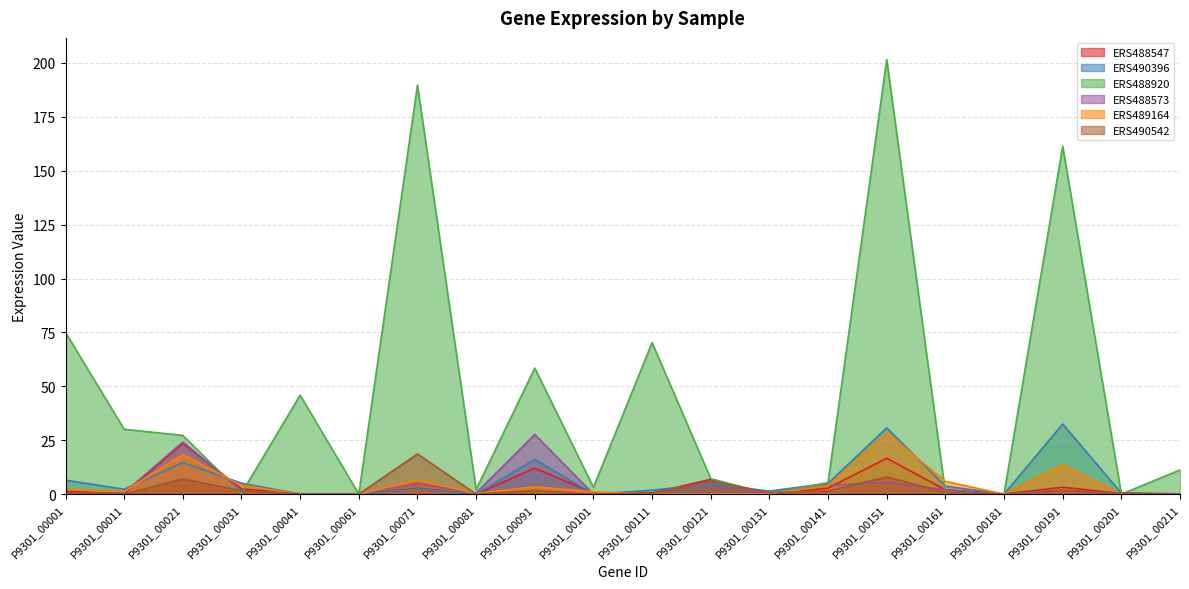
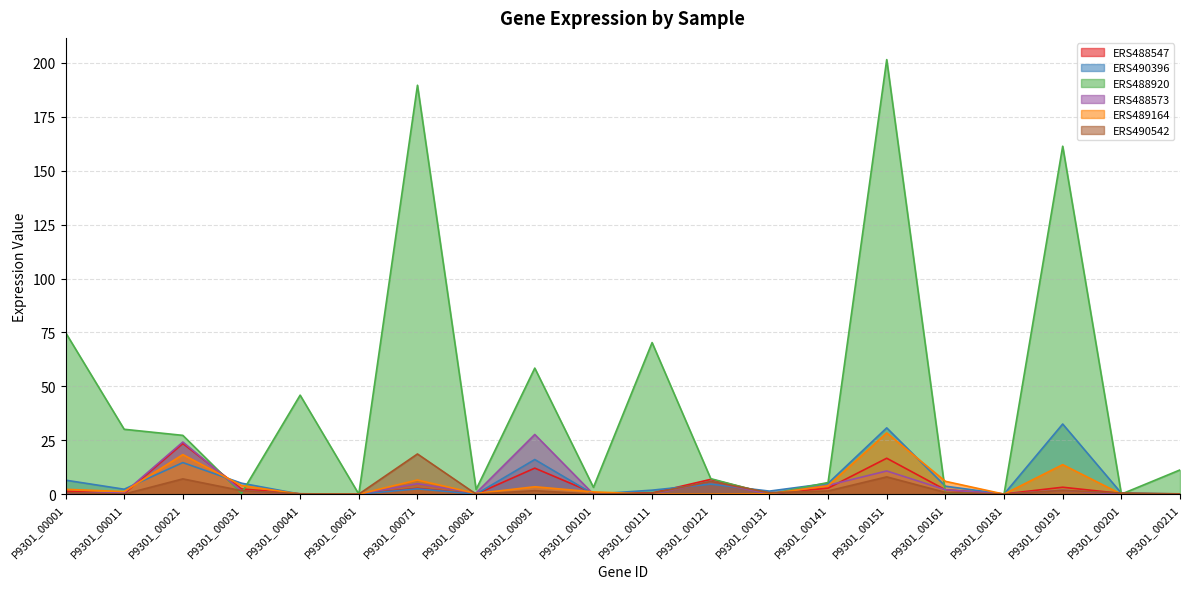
  {
    "ERS488547": {
      "P9301_00091": 12,
      "P9301_00151": 17,
      "P9301_00191": 3
    },
    "ERS490396": {
      "P9301_00001": 6,
      "P9301_00021": 15,
      "P9301_00091": 16,
      "P9301_00111": 2,
      "P9301_00121": 5,
      "P9301_00151": 31,
      "P9301_00161": 4,
      "P9301_00191": 33
    },
    "ERS488920": {
      "P9301_00001": 75,
      "P9301_00011": 30,
      "P9301_00021": 27,
      "P9301_00031": 0,
      "P9301_00041": 46,
      "P9301_00071": 190,
      "P9301_00081": 2,
      "P9301_00091": 58,
      "P9301_00101": 3,
      "P9301_00111": 70,
      "P9301_00151": 202,
      "P9301_00191": 161,
      "P9301_00211": 11
    },
    "ERS488573": {
      "P9301_00071": 5,
      "P9301_00091": 28,
-     "P9301_00151": 5
+     "P9301_00151": 11
    },
    "ERS489164": {
      "P9301_00021": 18,
      "P9301_00071": 7,
      "P9301_00091": 3,
      "P9301_00121": 0,
      "P9301_00151": 28,
      "P9301_00161": 6,
      "P9301_00191": 14
    },
    "ERS490542": {
      "P9301_00021": 7,
      "P9301_00071": 19,
      "P9301_00091": 2,
      "P9301_00141": 1,
      "P9301_00151": 8
    }
  }
